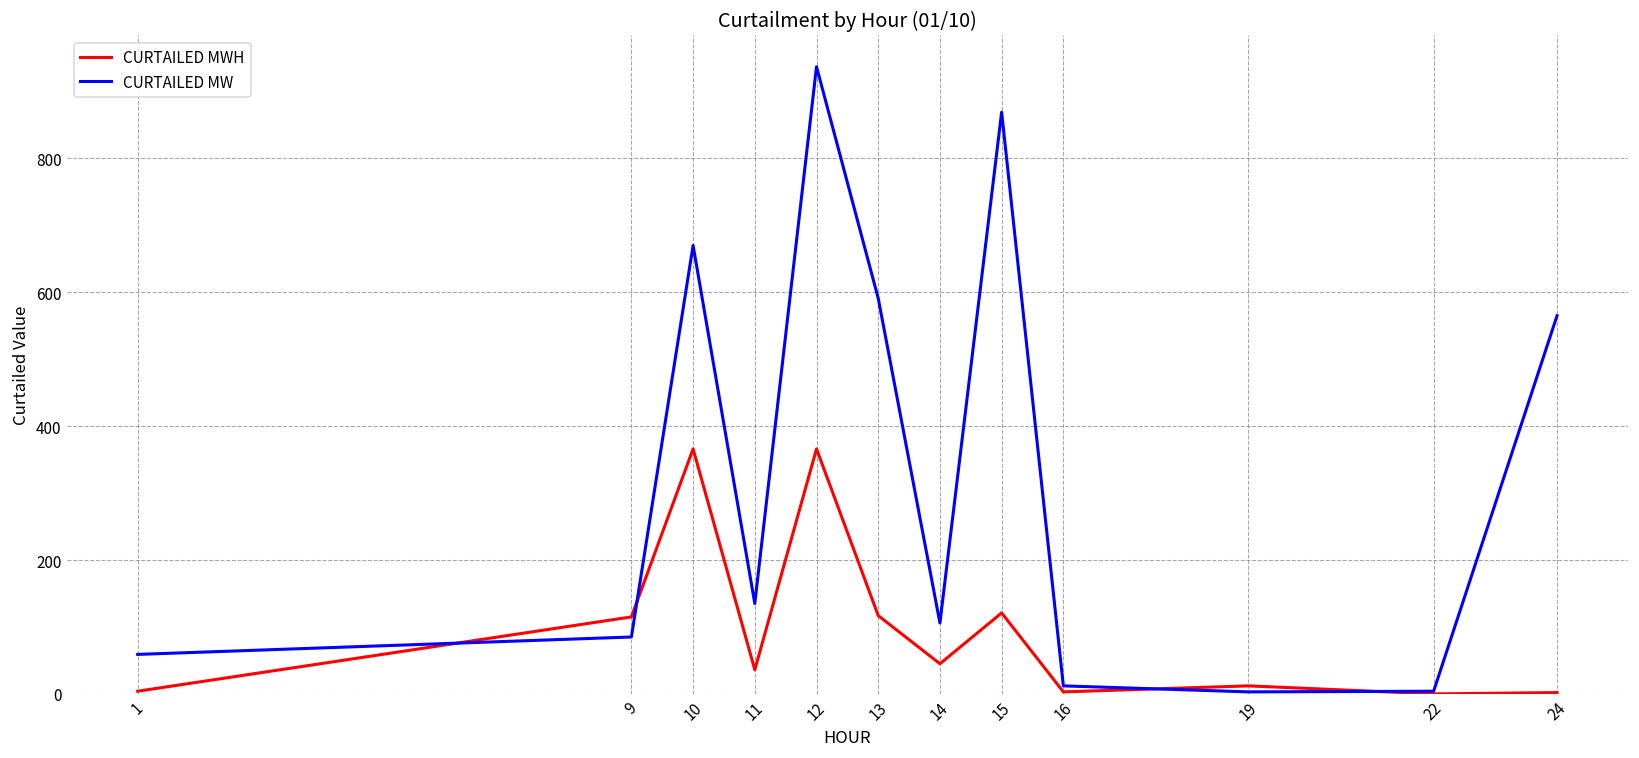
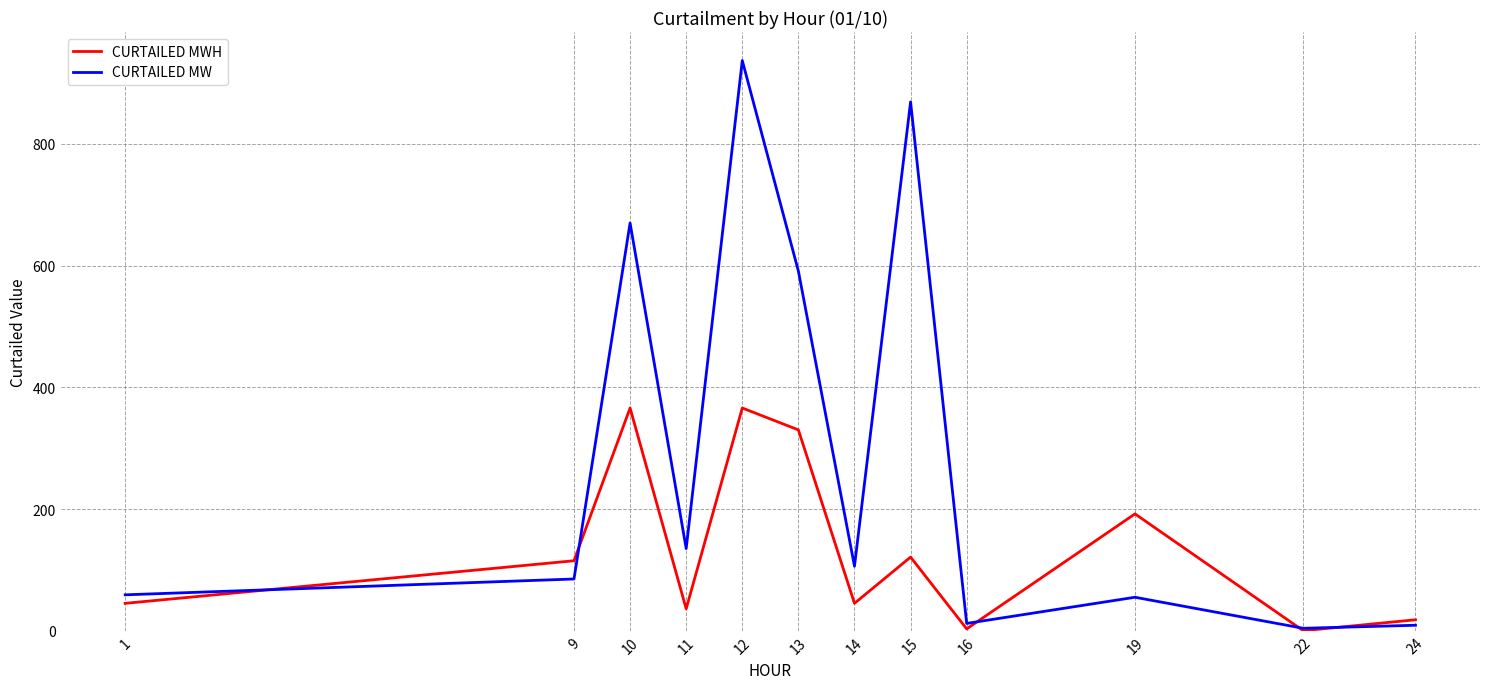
  {
    "CURTAILED MWH": {
-     "1": 0,
+     "1": 50,
      "9": 120,
      "10": 370,
      "11": 40,
      "12": 370,
-     "13": 120,
+     "13": 330,
      "14": 50,
      "15": 120,
      "16": 0,
-     "19": 10,
-     "24": 0
+     "19": 190,
+     "24": 20
    },
    "CURTAILED MW": {
      "1": 60,
      "9": 90,
      "10": 670,
      "11": 140,
      "12": 940,
      "13": 590,
      "14": 110,
      "15": 870,
      "16": 10,
-     "19": 0,
-     "24": 570
+     "19": 60,
+     "24": 10
    }
  }
